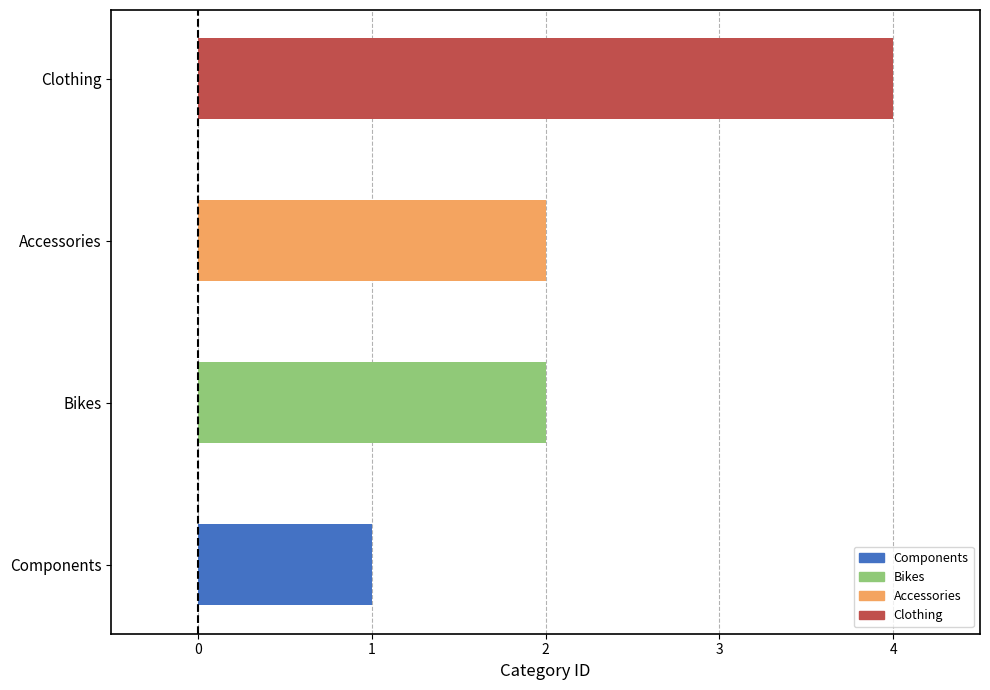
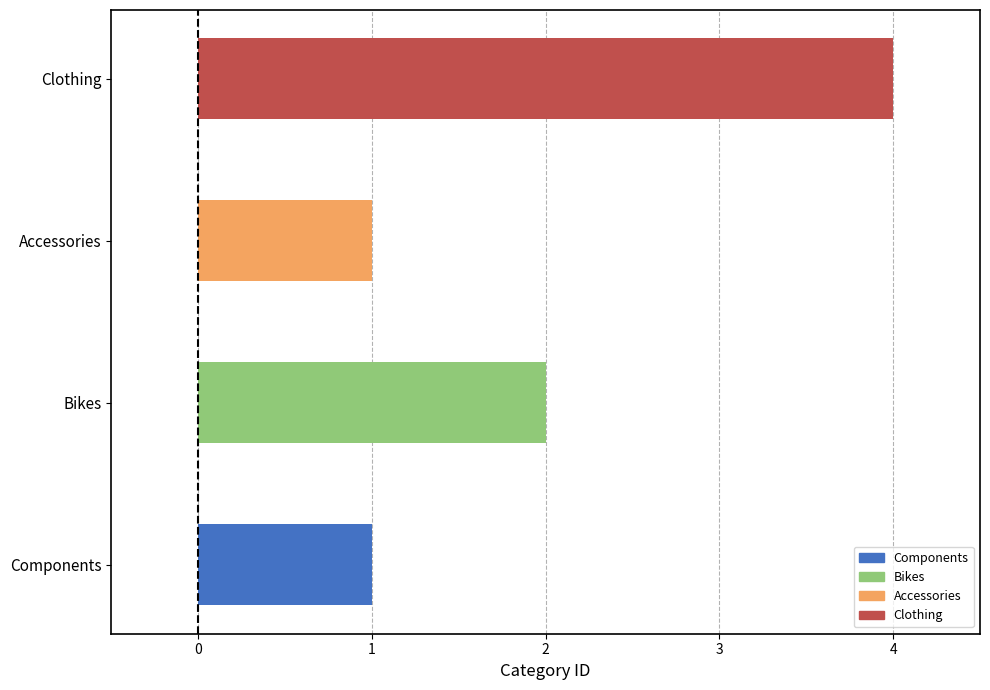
  {
    "Clothing": 4,
-   "Accessories": 2,
+   "Accessories": 1,
    "Bikes": 2,
    "Components": 1
  }
